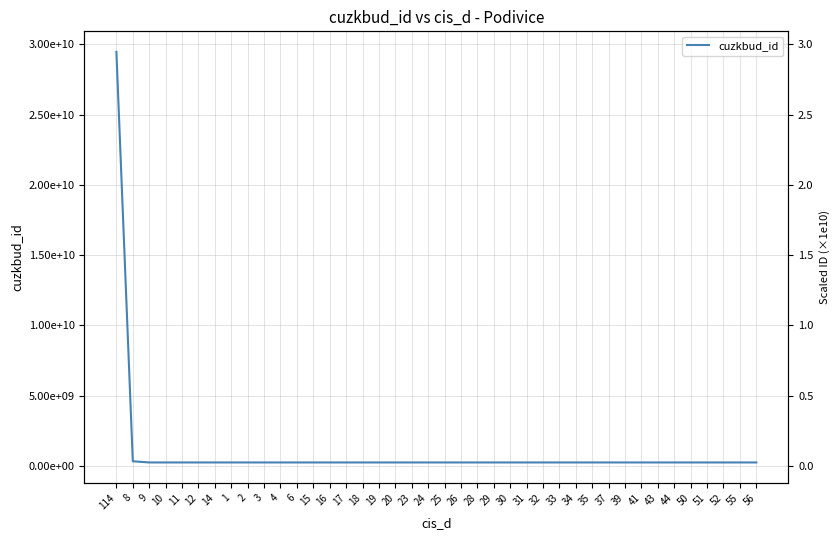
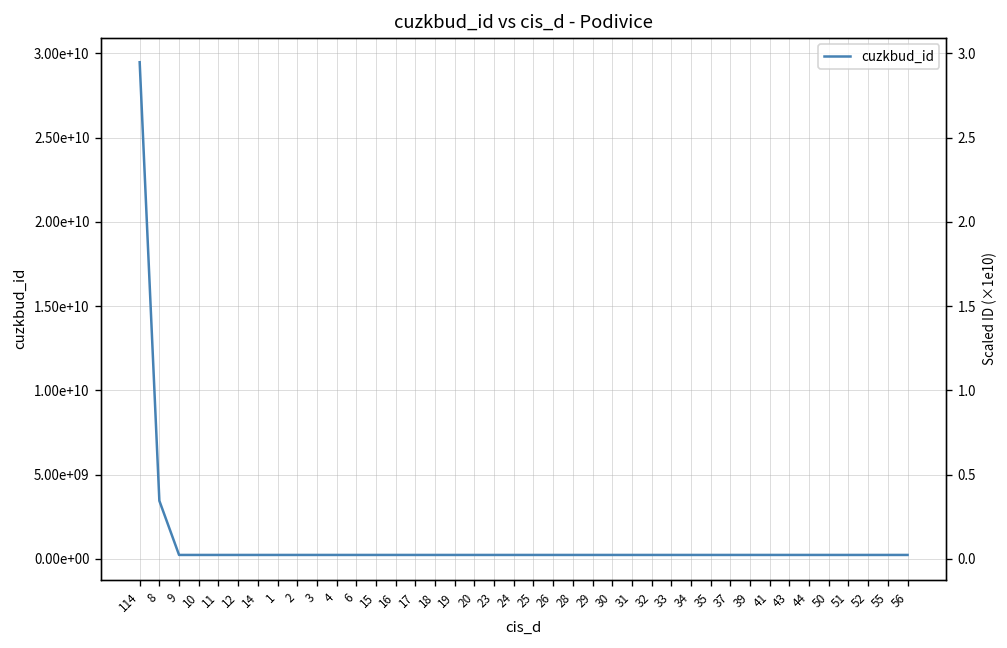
  {
    "114": 29500000000,
-   "8": 300000000,
+   "8": 3400000000,
    "9": 200000000,
    "10": 200000000,
    "11": 200000000,
    "12": 200000000,
    "14": 200000000,
    "1": 200000000,
    "2": 200000000,
    "3": 200000000,
    "4": 200000000,
    "6": 200000000,
    "15": 200000000,
    "16": 200000000,
    "17": 200000000,
    "18": 200000000,
    "19": 200000000,
    "20": 200000000,
    "23": 200000000,
    "24": 200000000,
    "25": 200000000,
    "26": 200000000,
    "28": 200000000,
    "29": 200000000,
    "30": 200000000,
    "31": 200000000,
    "32": 200000000,
    "33": 200000000,
    "34": 200000000,
    "35": 200000000,
    "37": 200000000,
    "39": 200000000,
    "41": 200000000,
    "43": 200000000,
    "44": 200000000,
    "50": 200000000,
    "51": 200000000,
    "52": 200000000,
    "55": 200000000,
    "56": 200000000
  }
